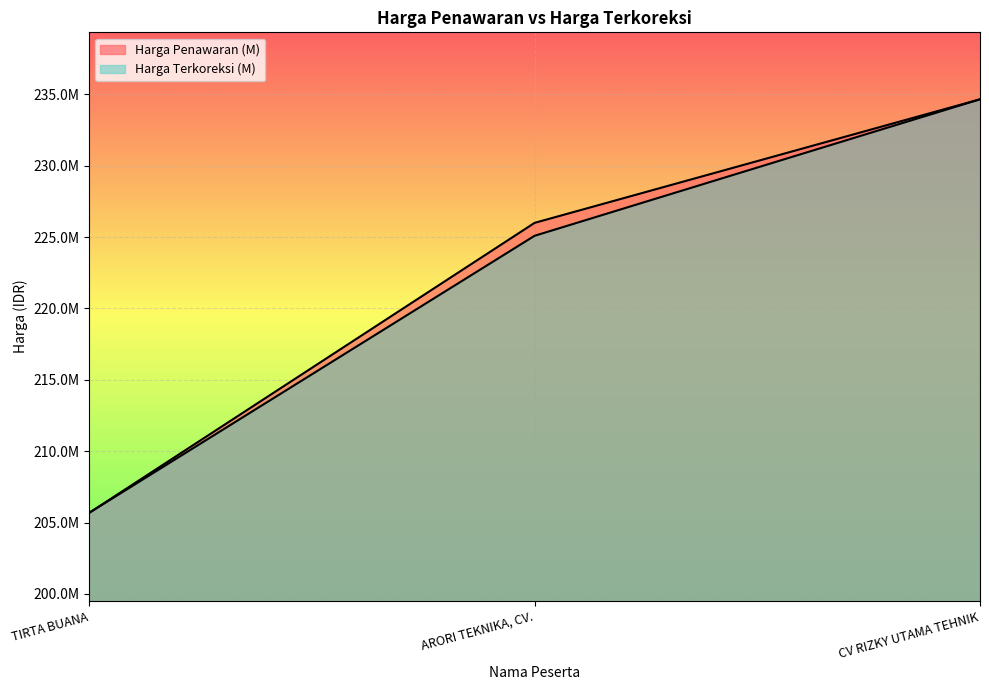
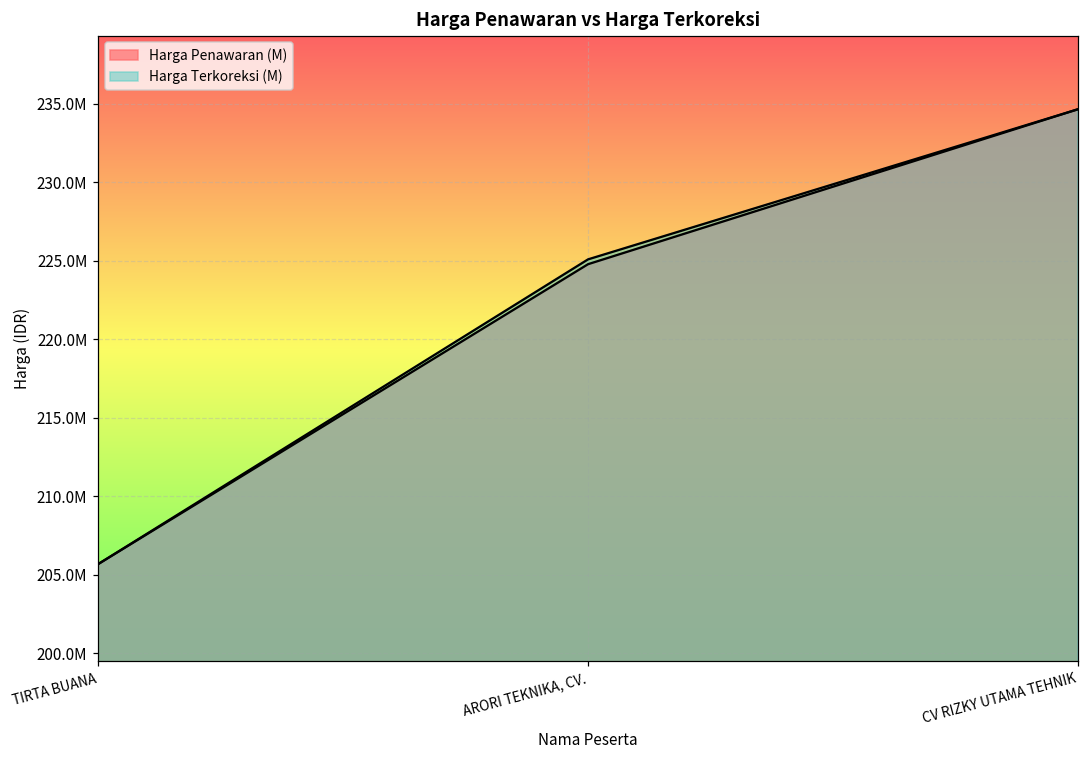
  {
    "Harga Penawaran (M)": {
-     "ARORI TEKNIKA, CV.": 226000000
+     "ARORI TEKNIKA, CV.": 224800000
    },
    "Harga Terkoreksi (M)": {
      "ARORI TEKNIKA, CV.": 225100000
    }
  }
